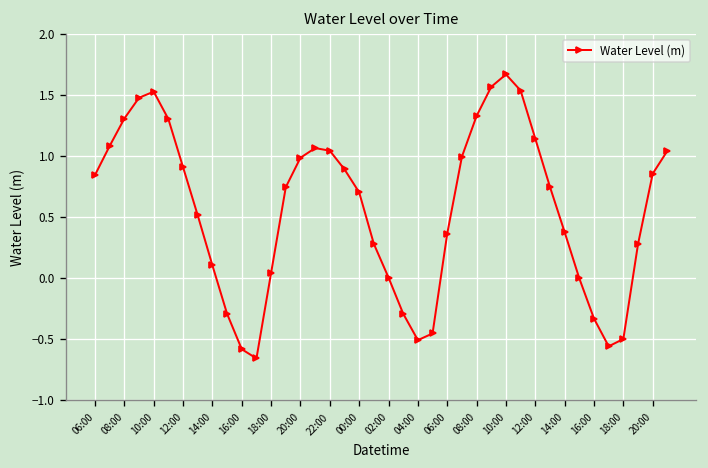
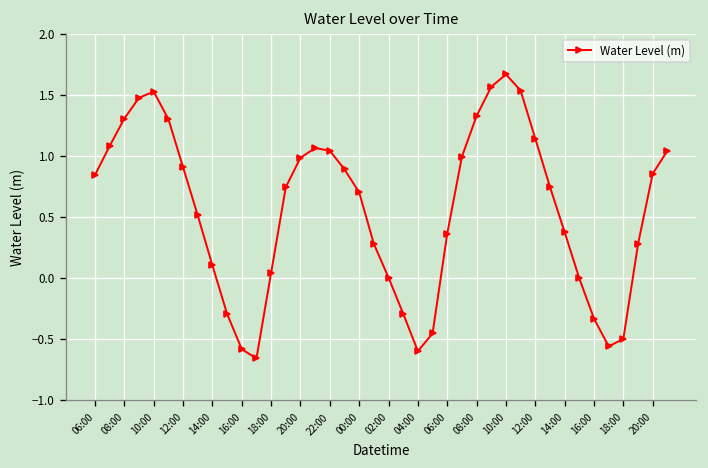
  {
    "22:00": 1.04,
    "00:00": 0.70,
    "02:00": 0.01,
-   "04:00": -0.51
+   "04:00": -0.60
  }
